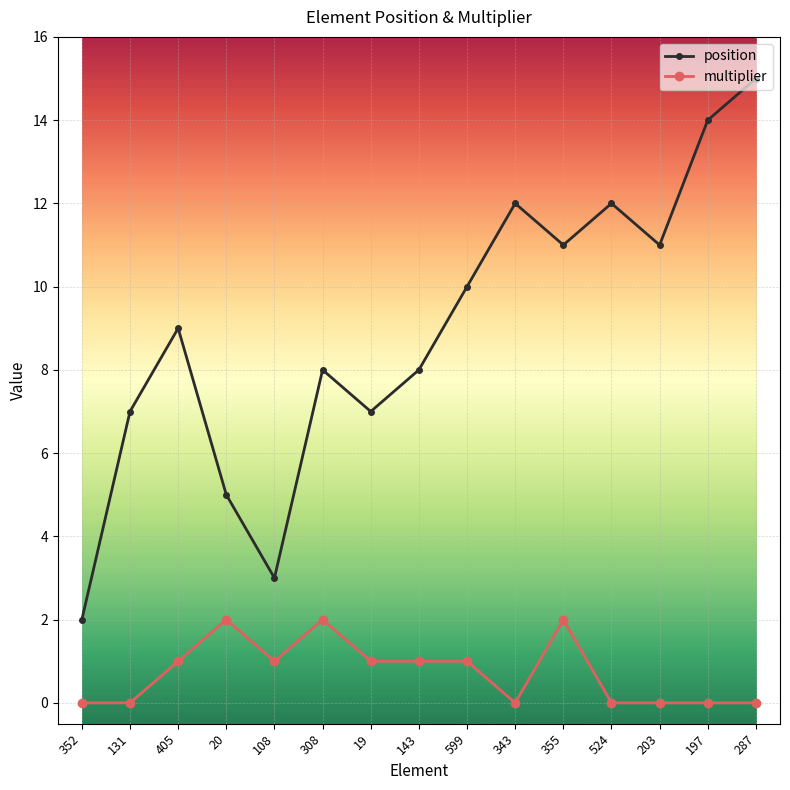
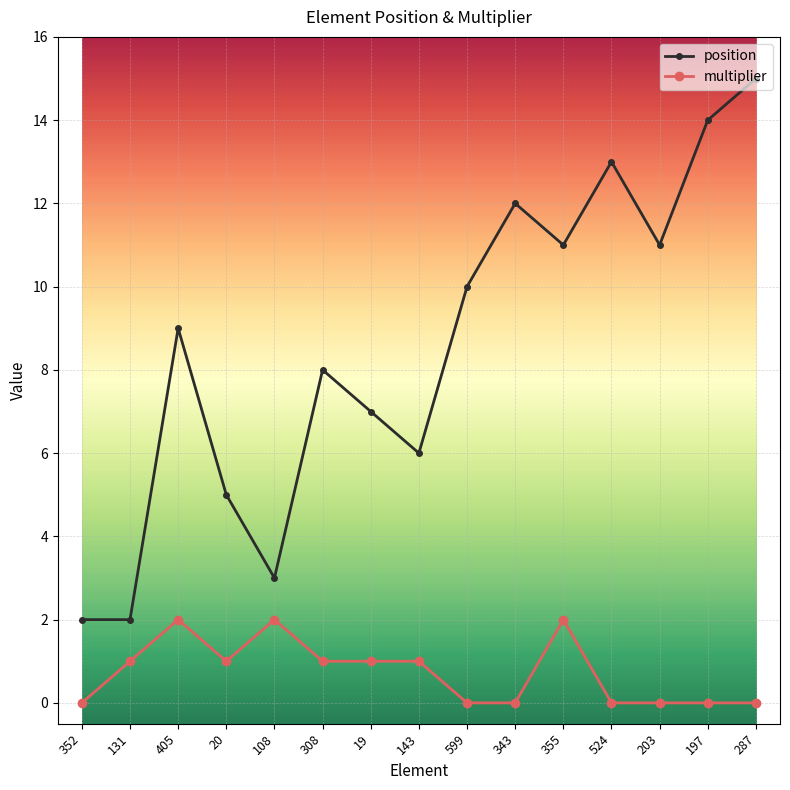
  {
    "position": {
      "352": 2,
-     "131": 7,
+     "131": 2,
      "405": 9,
      "20": 5,
      "108": 3,
      "308": 8,
      "19": 7,
-     "143": 8,
+     "143": 6,
      "599": 10,
      "343": 12,
      "355": 11,
-     "524": 12,
+     "524": 13,
      "203": 11,
      "197": 14
    },
    "multiplier": {
      "352": 0,
-     "131": 0,
-     "405": 1,
-     "20": 2,
-     "108": 1,
-     "308": 2,
+     "131": 1,
+     "405": 2,
+     "20": 1,
+     "108": 2,
+     "308": 1,
      "19": 1,
      "143": 1,
-     "599": 1,
+     "599": 0,
      "343": 0,
      "355": 2,
      "524": 0,
      "203": 0,
      "197": 0,
      "287": 0
    }
  }
